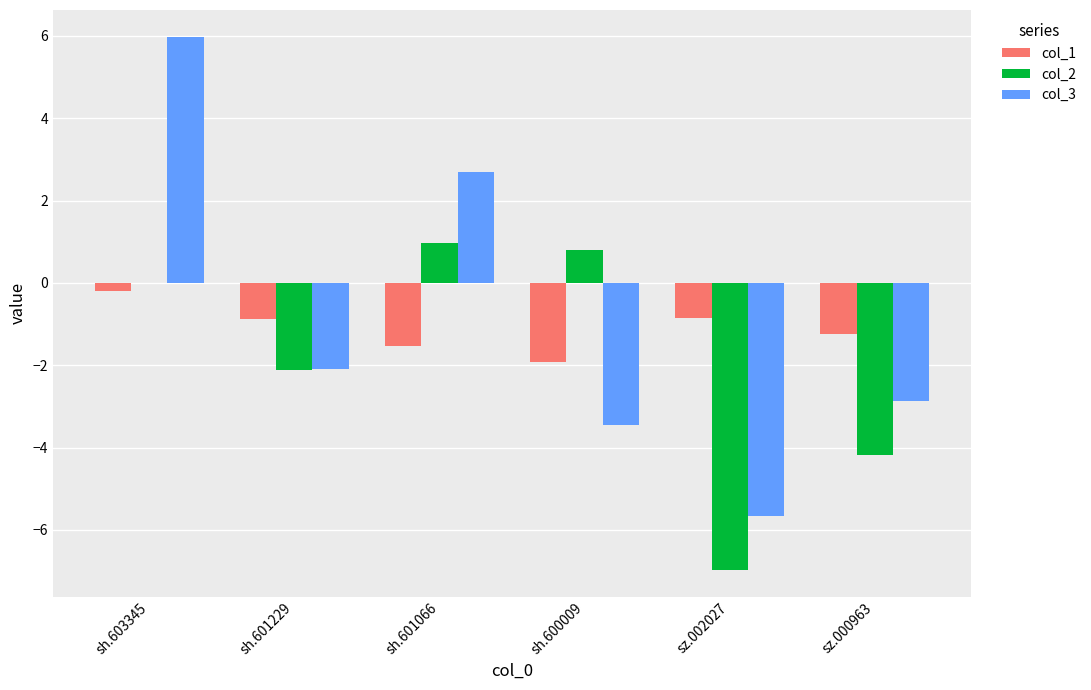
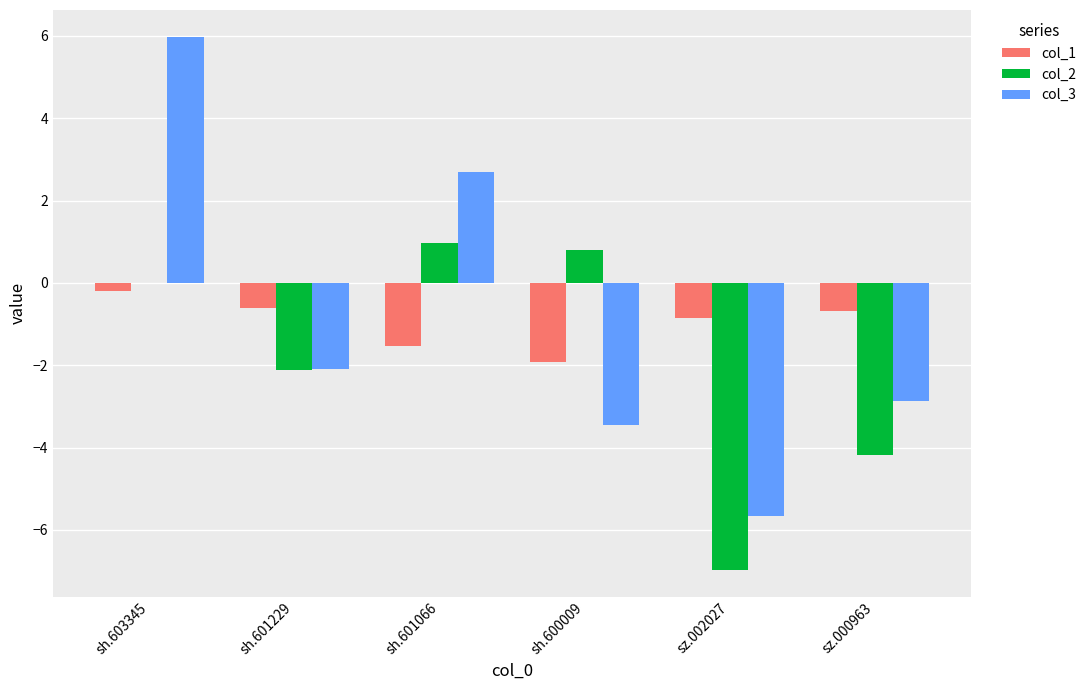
  {
    "col_1": {
      "sh.603345": -0.2,
-     "sh.601229": -0.9,
+     "sh.601229": -0.6,
      "sh.601066": -1.5,
      "sh.600009": -1.9,
      "sz.002027": -0.8,
-     "sz.000963": -1.2
+     "sz.000963": -0.7
    },
    "col_2": {
      "sh.603345": 0.0,
      "sh.601229": -2.1,
      "sh.601066": 1.0,
      "sh.600009": 0.8,
      "sz.002027": -7.0,
      "sz.000963": -4.2
    },
    "col_3": {
      "sh.603345": 6.0,
      "sh.601229": -2.1,
      "sh.601066": 2.7,
      "sh.600009": -3.5,
      "sz.002027": -5.7,
      "sz.000963": -2.9
    }
  }
